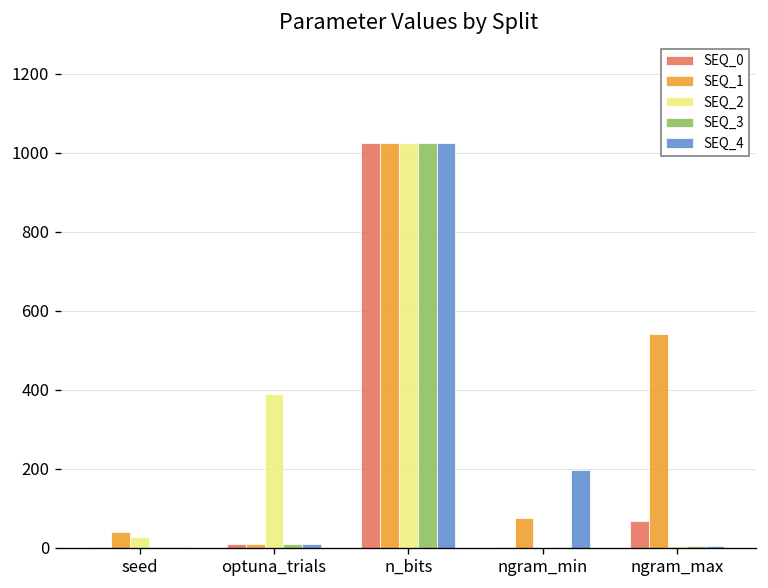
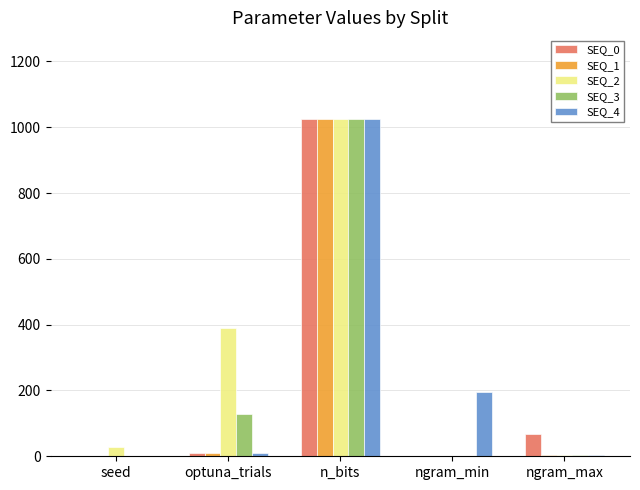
  {
    "SEQ_0": {
      "optuna_trials": 10,
      "n_bits": 1020,
      "ngram_max": 70
    },
    "SEQ_1": {
-     "seed": 40,
+     "seed": 0,
      "optuna_trials": 10,
      "n_bits": 1020,
-     "ngram_min": 80,
-     "ngram_max": 540
+     "ngram_min": 0,
+     "ngram_max": 0
    },
    "SEQ_2": {
      "seed": 30,
      "optuna_trials": 390,
      "n_bits": 1020
    },
    "SEQ_3": {
-     "optuna_trials": 10,
+     "optuna_trials": 130,
      "n_bits": 1020
    },
    "SEQ_4": {
      "optuna_trials": 10,
      "n_bits": 1020,
      "ngram_min": 200
    }
  }
